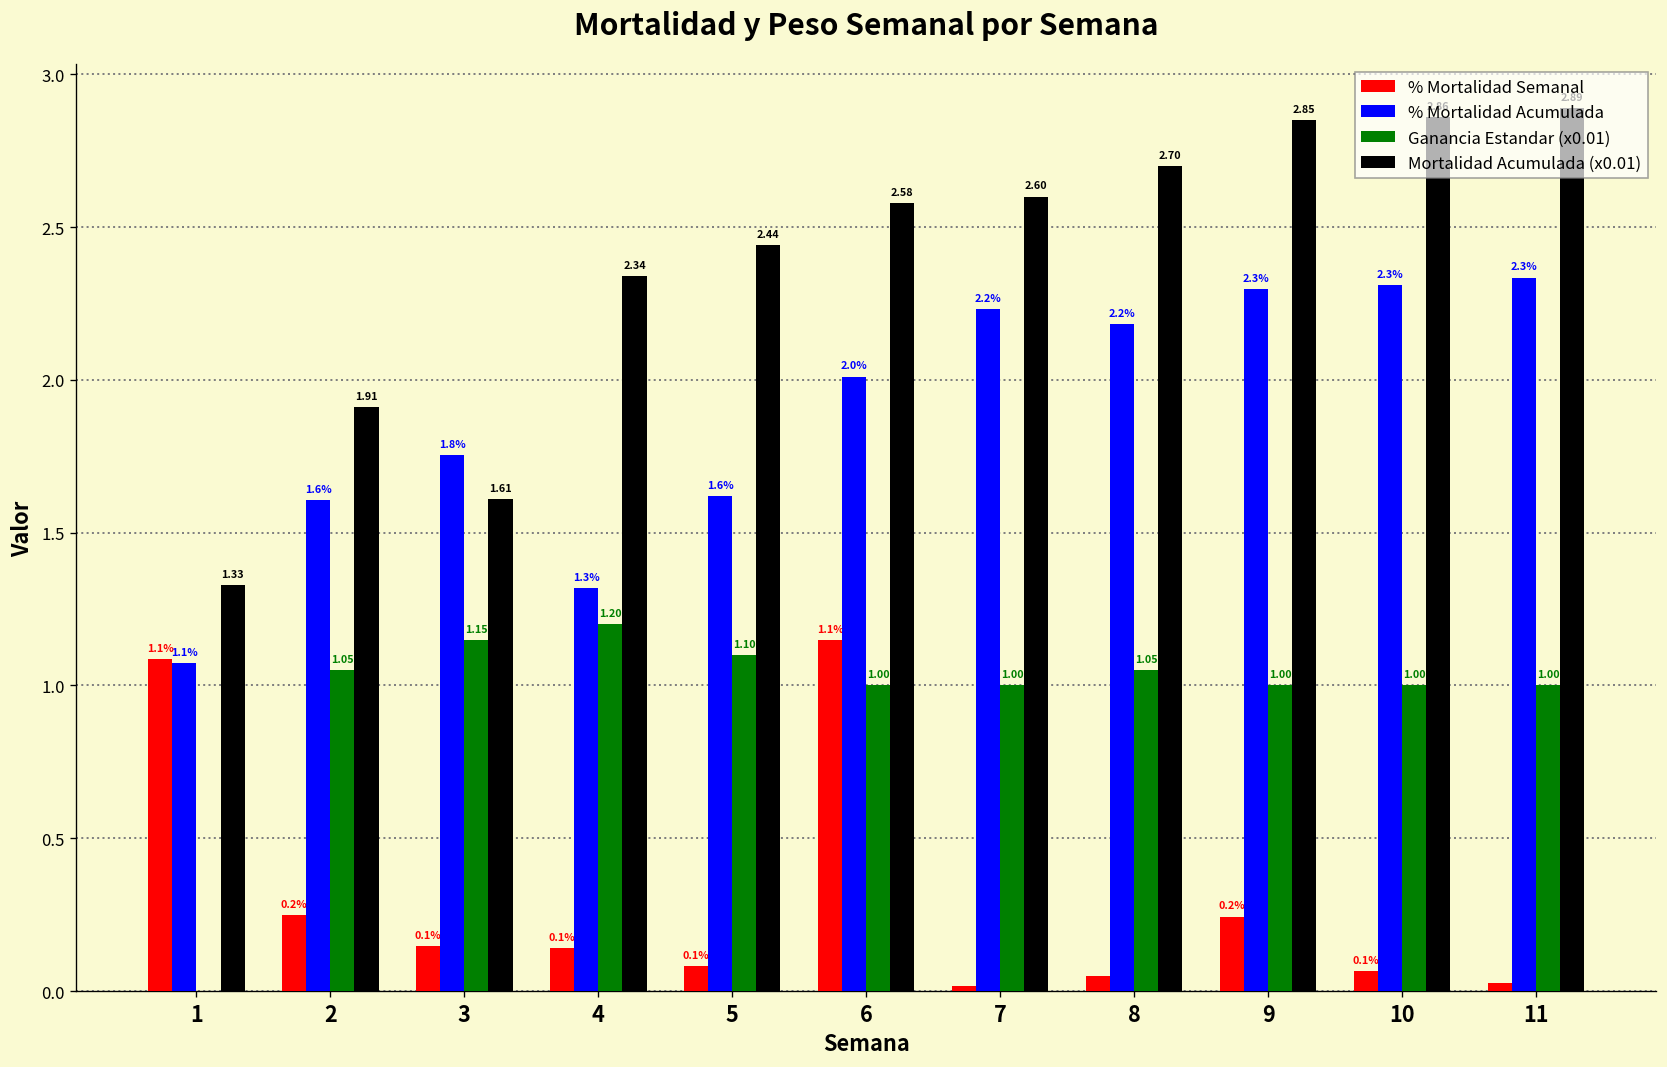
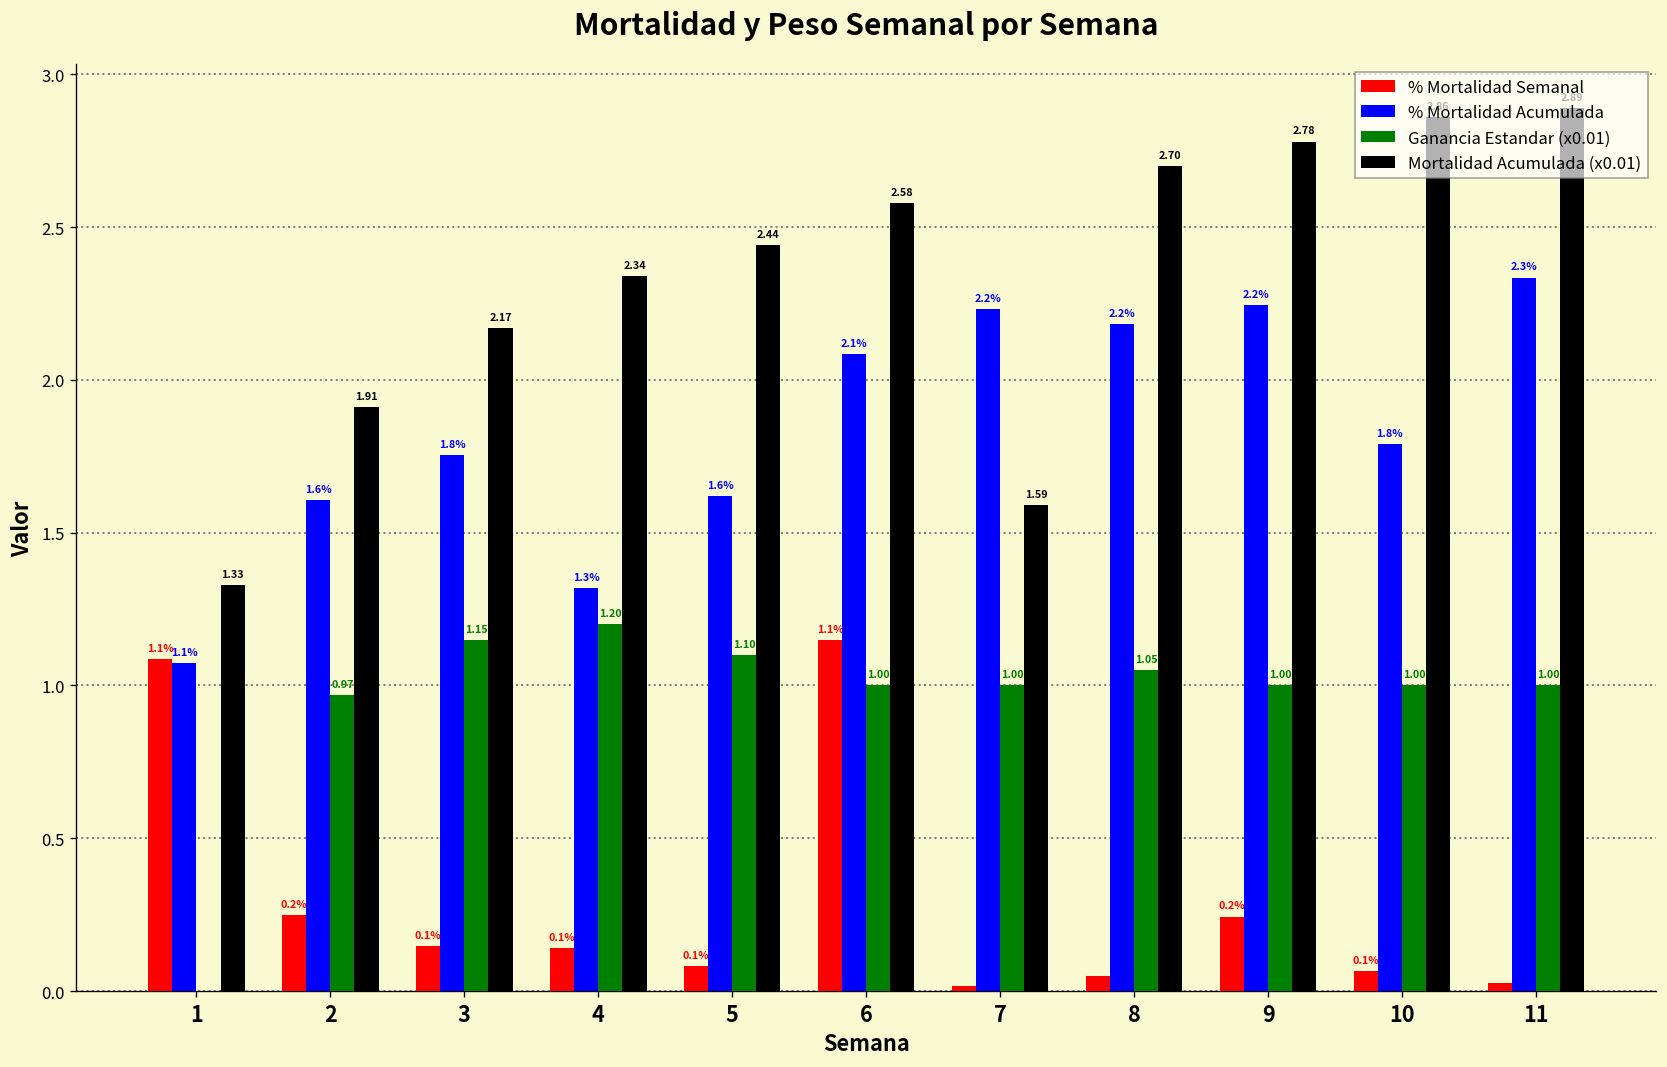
  {
    "% Mortalidad Semanal": {
      "1": "1.1%",
      "2": "0.2%",
      "3": "0.1%",
      "4": "0.1%",
      "5": "0.1%",
      "6": "1.1%",
      "9": "0.2%",
      "10": "0.1%"
    },
    "% Mortalidad Acumulada": {
      "1": "1.1%",
      "2": "1.6%",
      "3": "1.8%",
      "4": "1.3%",
      "5": "1.6%",
-     "6": "2.0%",
+     "6": "2.1%",
      "7": "2.2%",
      "8": "2.2%",
-     "9": "2.3%",
-     "10": "2.3%",
+     "9": "2.2%",
+     "10": "1.8%",
      "11": "2.3%"
    },
    "Ganancia Estandar (x0.01)": {
-     "2": "1.05",
+     "2": "0.97",
      "3": "1.15",
      "4": "1.20",
      "5": "1.10",
      "6": "1.00",
      "7": "1.00",
      "8": "1.05",
      "9": "1.00",
      "10": "1.00",
      "11": "1.00"
    },
    "Mortalidad Acumulada (x0.01)": {
      "1": "1.33",
      "2": "1.91",
-     "3": "1.61",
+     "3": "2.17",
      "4": "2.34",
      "5": "2.44",
      "6": "2.58",
-     "7": "2.60",
+     "7": "1.59",
      "8": "2.70",
-     "9": "2.85"
+     "9": "2.78"
    }
  }
